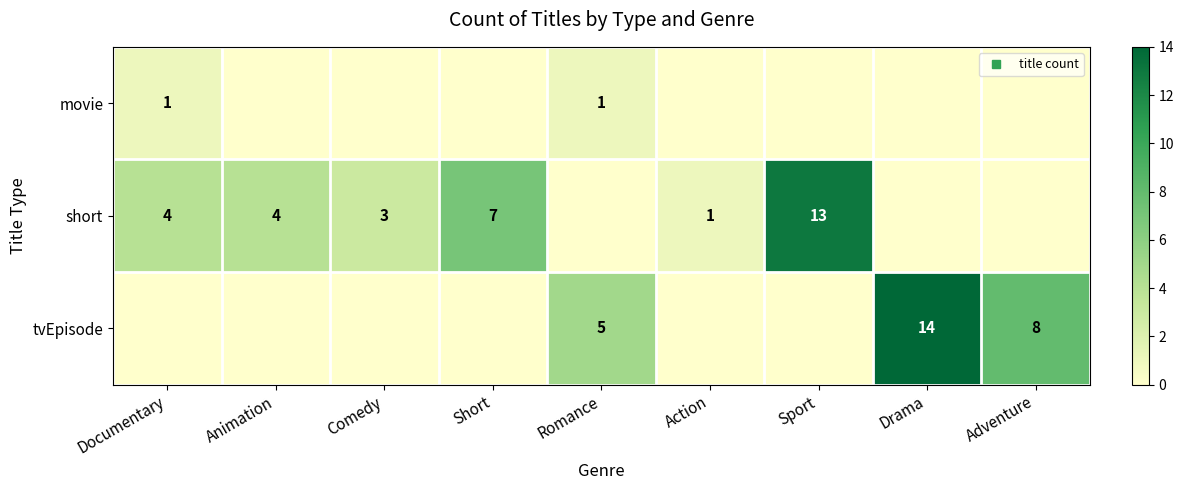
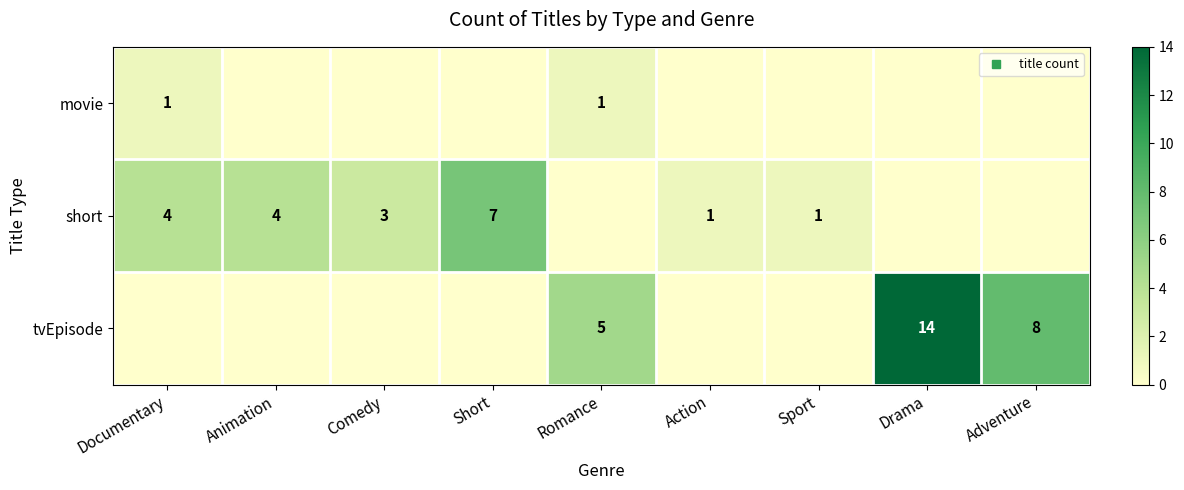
  {
    "movie": {
      "Documentary": 1,
      "Romance": 1
    },
    "short": {
      "Documentary": 4,
      "Animation": 4,
      "Comedy": 3,
      "Short": 7,
      "Action": 1,
-     "Sport": 13
+     "Sport": 1
    },
    "tvEpisode": {
      "Romance": 5,
      "Drama": 14,
      "Adventure": 8
    }
  }
